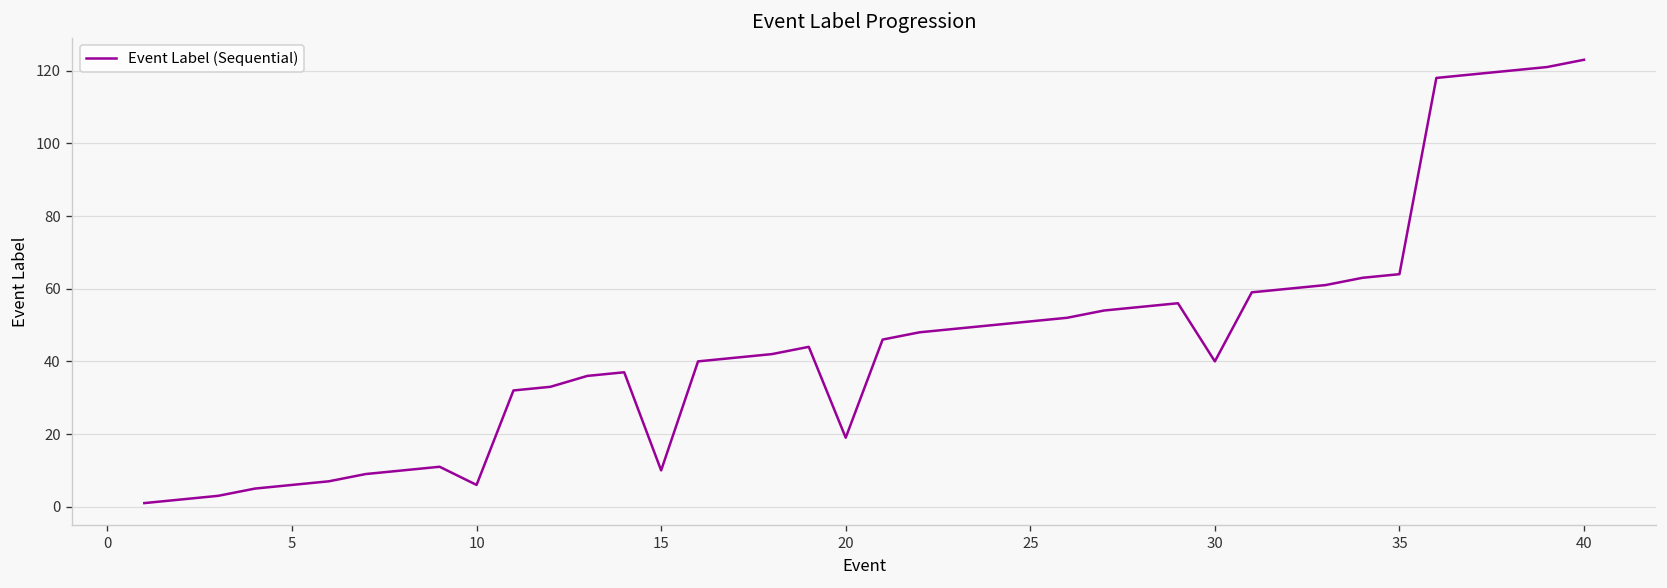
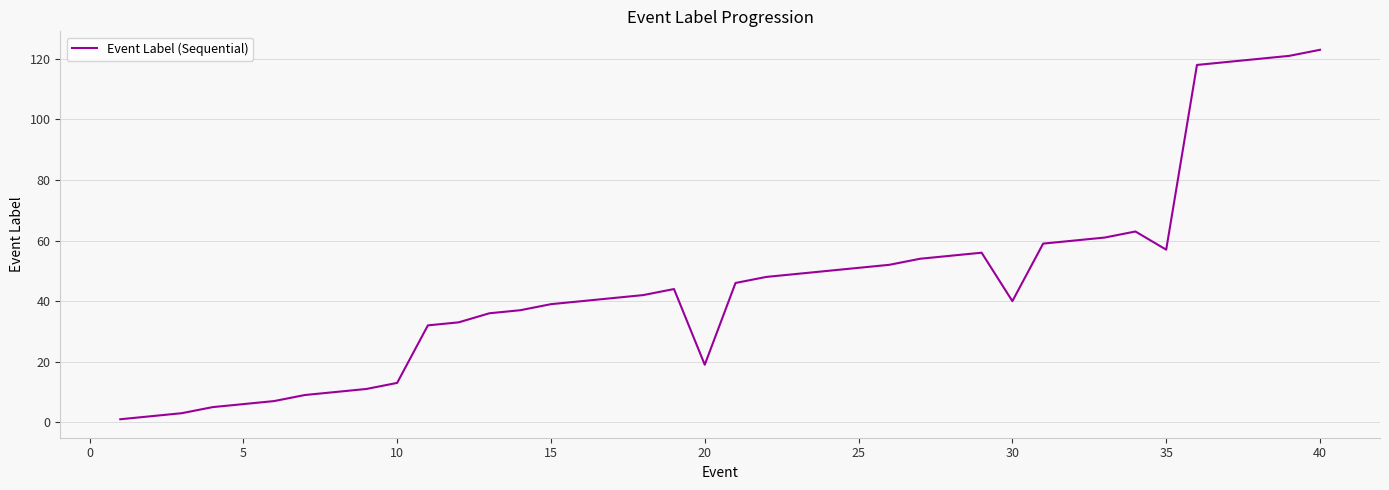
  {
    "5": 6,
-   "10": 6,
-   "15": 10,
+   "10": 13,
+   "15": 39,
    "20": 19,
    "25": 51,
    "30": 40,
-   "35": 64,
+   "35": 57,
    "40": 123
  }
